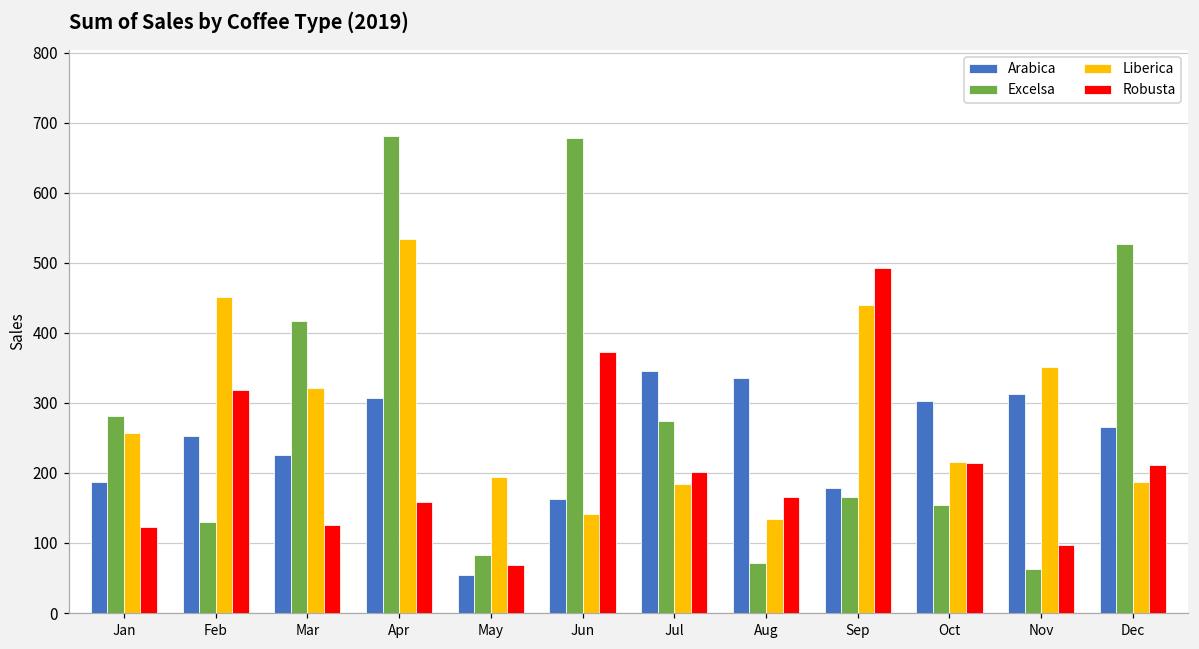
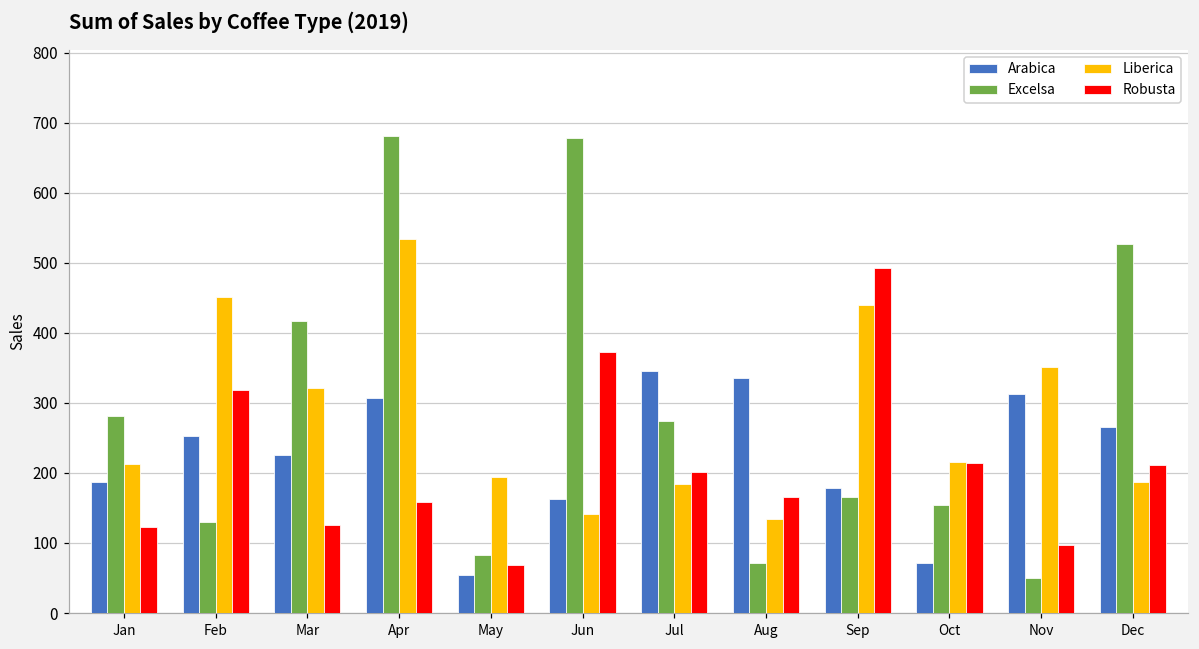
  {
    "Arabica": {
      "Jan": 190,
      "Feb": 250,
      "Mar": 220,
      "Apr": 310,
      "May": 50,
      "Jun": 160,
      "Jul": 350,
      "Aug": 330,
      "Sep": 180,
-     "Oct": 300,
+     "Oct": 70,
      "Nov": 310,
      "Dec": 270
    },
    "Excelsa": {
      "Jan": 280,
      "Feb": 130,
      "Mar": 420,
      "Apr": 680,
      "May": 80,
      "Jun": 680,
      "Jul": 270,
      "Aug": 70,
      "Sep": 170,
      "Oct": 150,
-     "Nov": 60,
+     "Nov": 50,
      "Dec": 530
    },
    "Liberica": {
-     "Jan": 260,
+     "Jan": 210,
      "Feb": 450,
      "Mar": 320,
      "Apr": 530,
      "May": 190,
      "Jun": 140,
      "Jul": 180,
      "Aug": 130,
      "Sep": 440,
      "Oct": 220,
      "Nov": 350,
      "Dec": 190
    },
    "Robusta": {
      "Jan": 120,
      "Feb": 320,
      "Mar": 130,
      "Apr": 160,
      "May": 70,
      "Jun": 370,
      "Jul": 200,
      "Aug": 170,
      "Sep": 490,
      "Oct": 210,
      "Nov": 100,
      "Dec": 210
    }
  }
